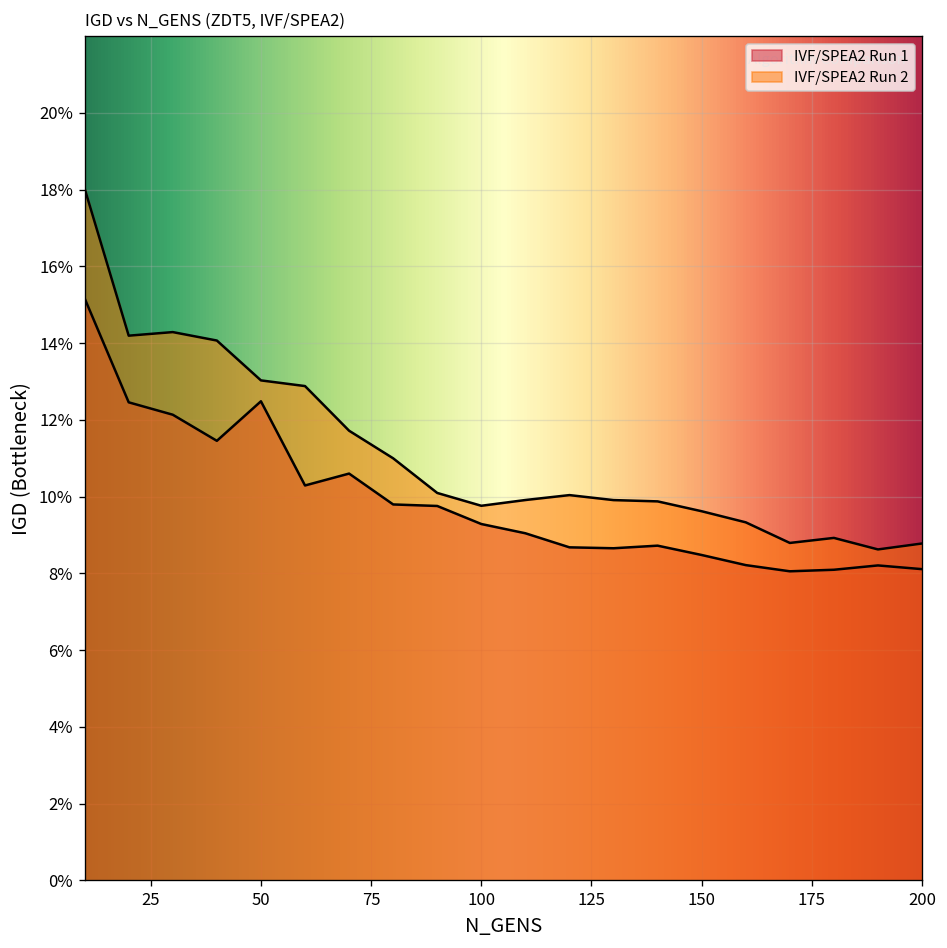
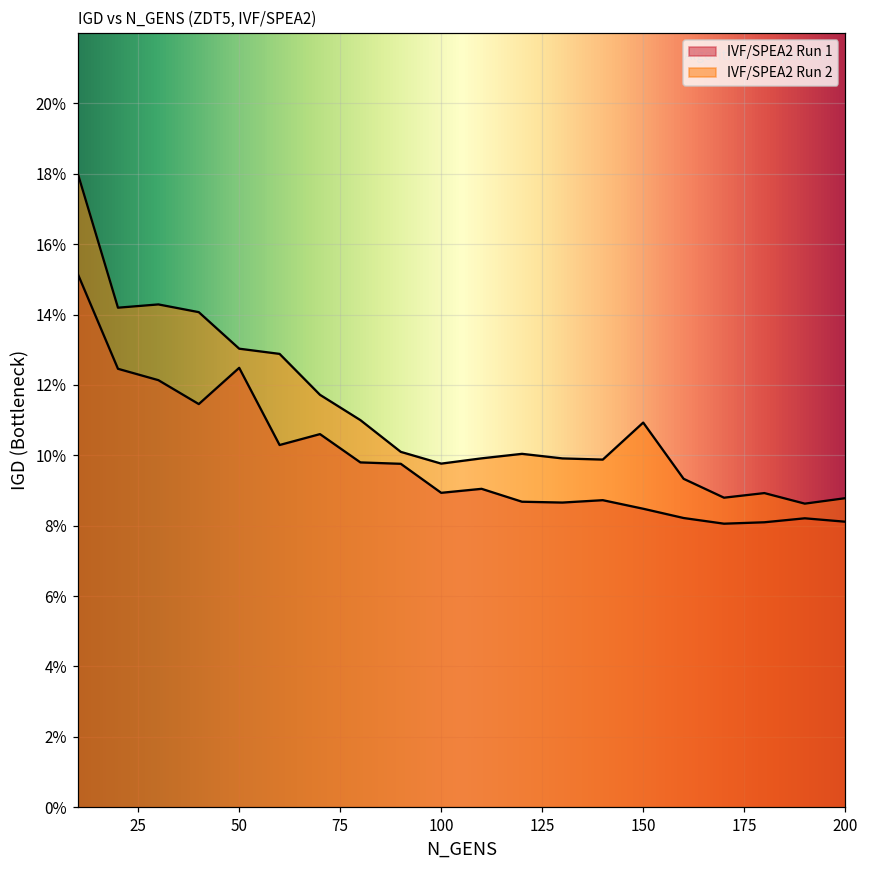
  {
    "IVF/SPEA2 Run 1": {
      "50": "12.5%",
-     "100": "9.3%",
+     "100": "8.9%",
      "150": "8.5%",
      "200": "8.1%"
    },
    "IVF/SPEA2 Run 2": {
      "50": "13.0%",
      "100": "9.8%",
-     "150": "9.6%",
+     "150": "10.9%",
      "200": "8.8%"
    }
  }
